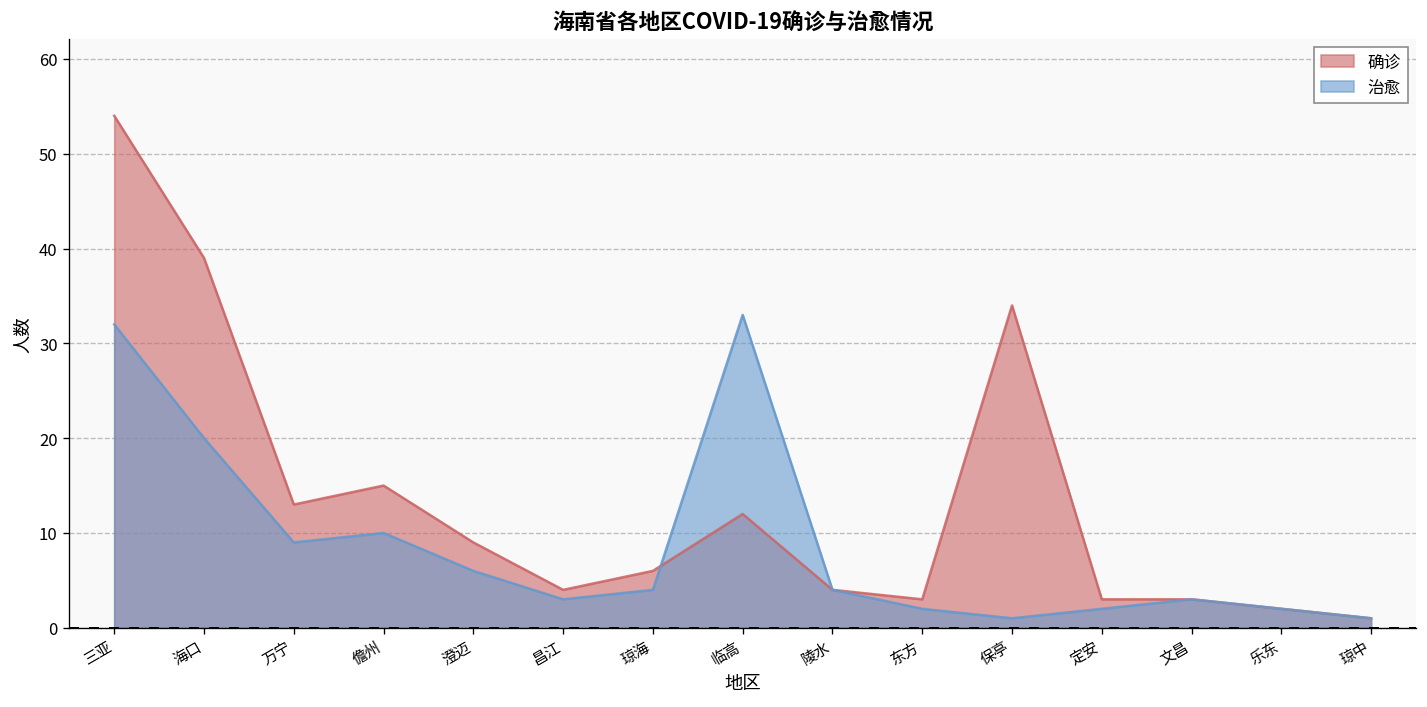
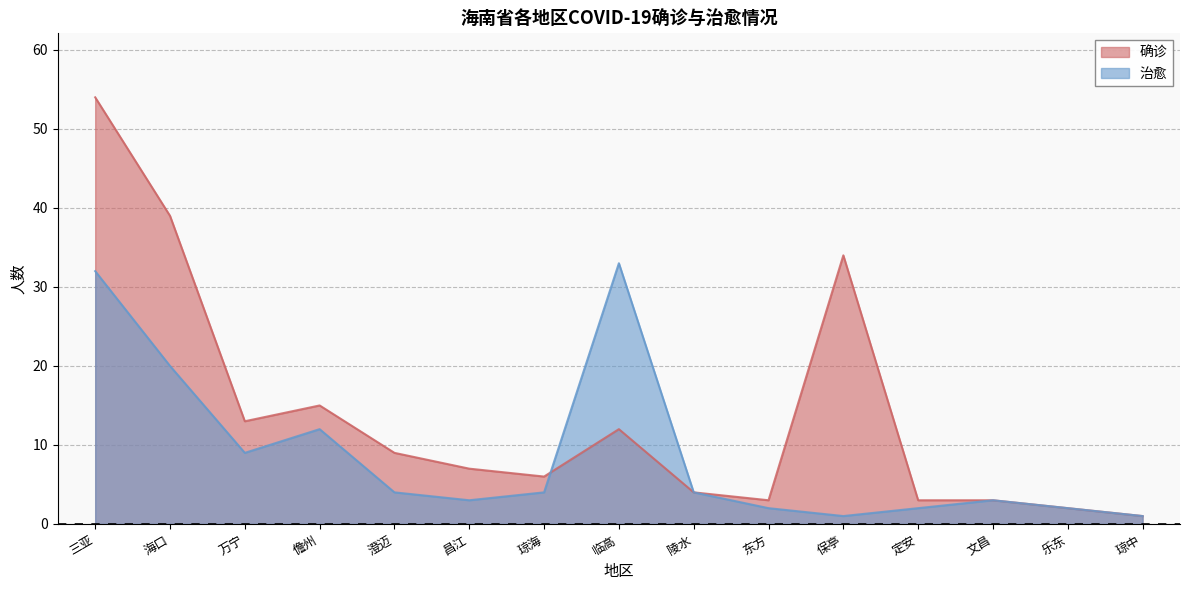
  {
    "确诊": {
      "三亚": 54,
      "海口": 39,
      "万宁": 13,
      "儋州": 15,
      "澄迈": 9,
-     "昌江": 4,
+     "昌江": 7,
      "琼海": 6,
      "临高": 12,
      "东方": 3,
      "保亭": 34,
      "定安": 3
    },
    "治愈": {
      "三亚": 32,
      "海口": 20,
      "万宁": 9,
-     "儋州": 10,
-     "澄迈": 6,
+     "儋州": 12,
+     "澄迈": 4,
      "昌江": 3,
      "琼海": 4,
      "临高": 33,
      "东方": 2,
      "保亭": 1,
      "定安": 2
    }
  }
